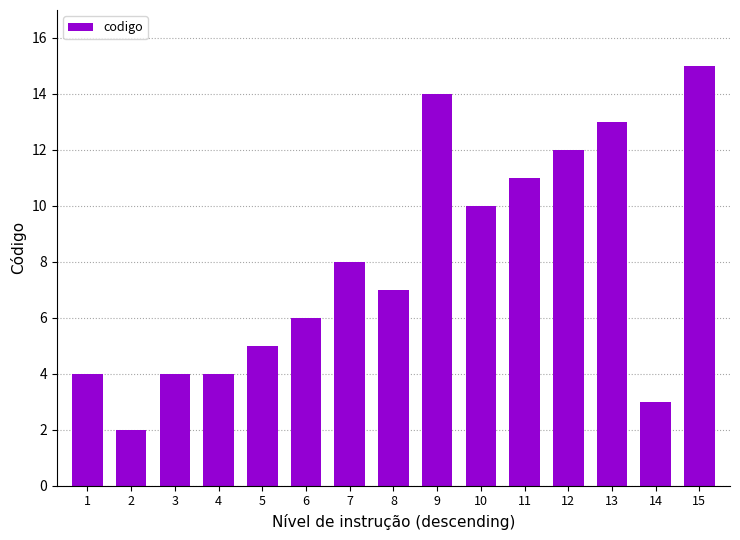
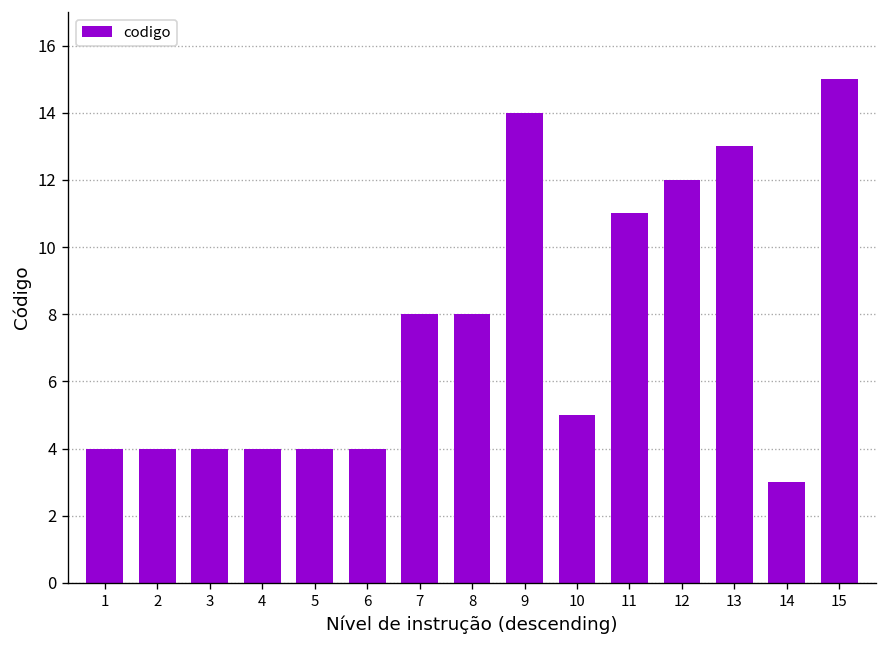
  {
    "1": 4,
-   "2": 2,
+   "2": 4,
    "3": 4,
    "4": 4,
-   "5": 5,
-   "6": 6,
+   "5": 4,
+   "6": 4,
    "7": 8,
-   "8": 7,
+   "8": 8,
    "9": 14,
-   "10": 10,
+   "10": 5,
    "11": 11,
    "12": 12,
    "13": 13,
    "14": 3,
    "15": 15
  }
